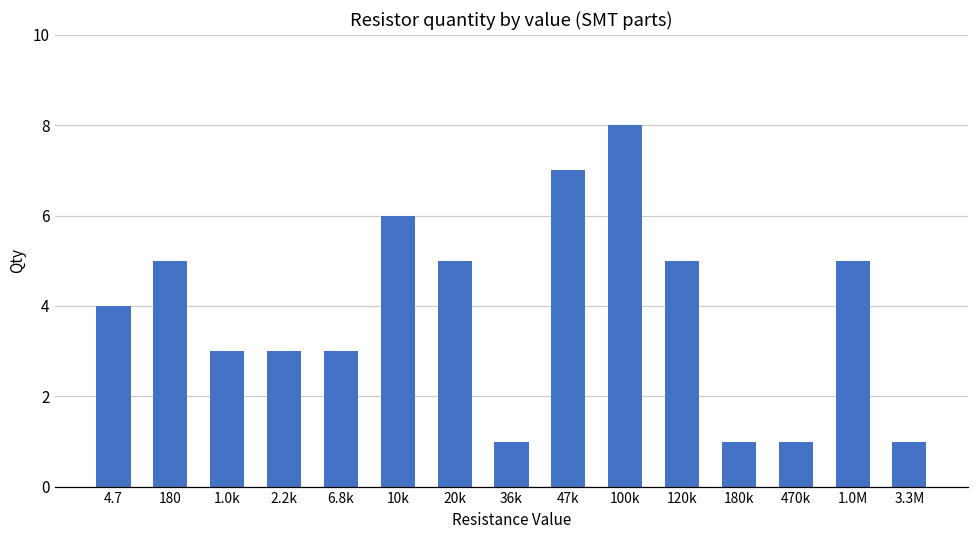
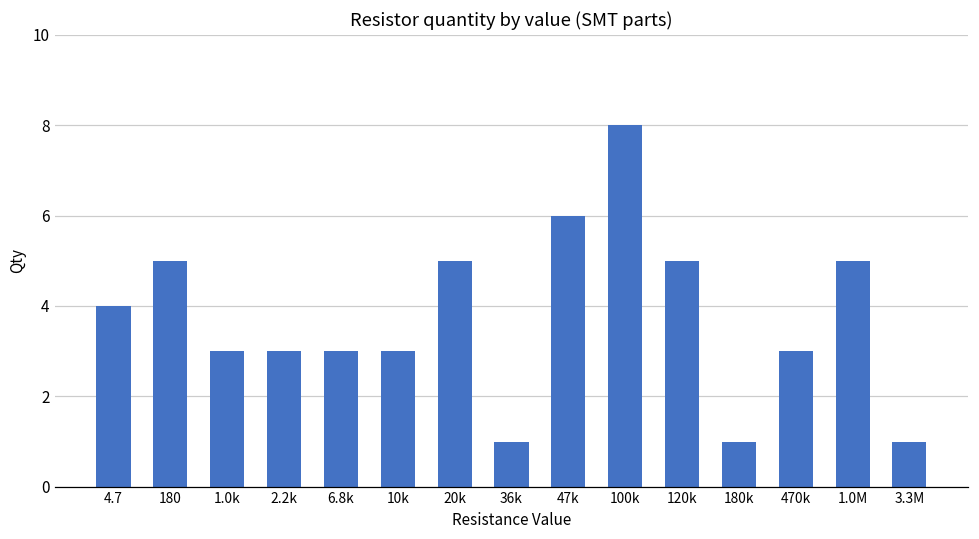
  {
    "4.7": 4,
    "180": 5,
    "1.0k": 3,
    "2.2k": 3,
    "6.8k": 3,
-   "10k": 6,
+   "10k": 3,
    "20k": 5,
    "36k": 1,
-   "47k": 7,
+   "47k": 6,
    "100k": 8,
    "120k": 5,
    "180k": 1,
-   "470k": 1,
+   "470k": 3,
    "1.0M": 5,
    "3.3M": 1
  }
